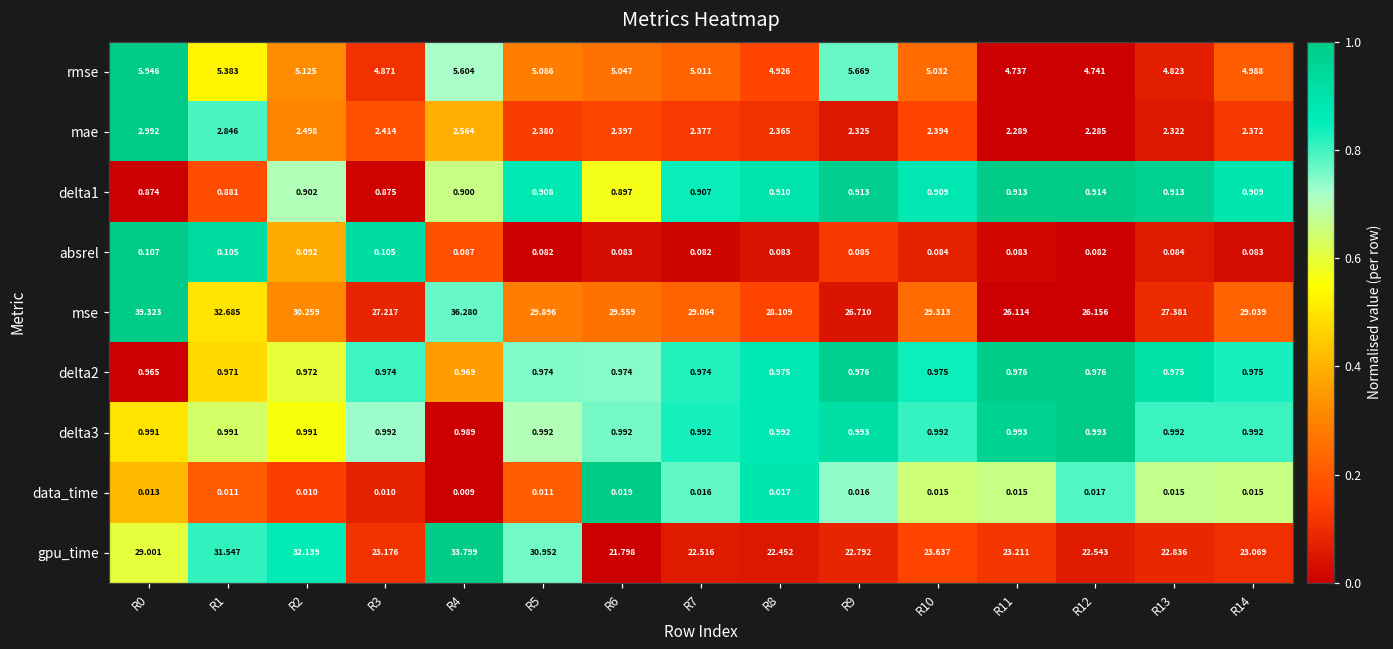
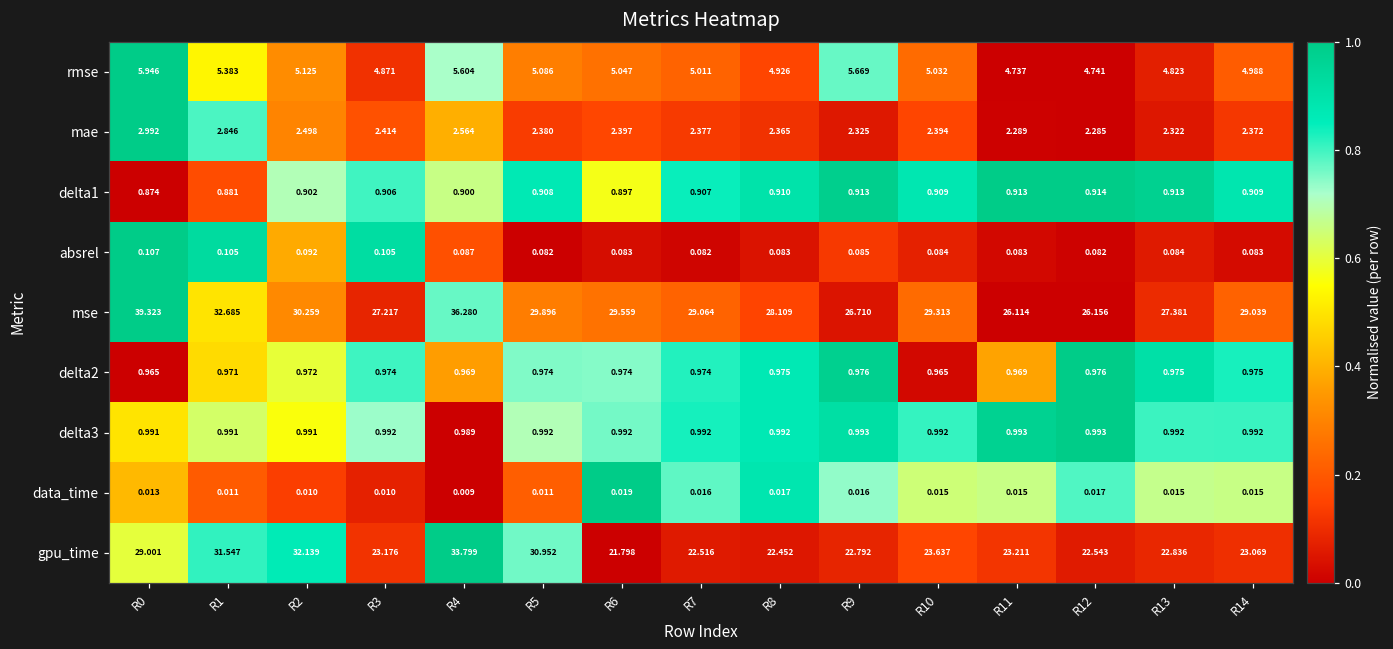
  {
    "rmse": {
      "R0": 5.946,
      "R1": 5.383,
      "R2": 5.125,
      "R3": 4.871,
      "R4": 5.604,
      "R5": 5.086,
      "R6": 5.047,
      "R7": 5.011,
      "R8": 4.926,
      "R9": 5.669,
      "R10": 5.032,
      "R11": 4.737,
      "R12": 4.741,
      "R13": 4.823,
      "R14": 4.988
    },
    "mae": {
      "R0": 2.992,
      "R1": 2.846,
      "R2": 2.498,
      "R3": 2.414,
      "R4": 2.564,
      "R5": 2.380,
      "R6": 2.397,
      "R7": 2.377,
      "R8": 2.365,
      "R9": 2.325,
      "R10": 2.394,
      "R11": 2.289,
      "R12": 2.285,
      "R13": 2.322,
      "R14": 2.372
    },
    "delta1": {
      "R0": 0.874,
      "R1": 0.881,
      "R2": 0.902,
-     "R3": 0.875,
+     "R3": 0.906,
      "R4": 0.900,
      "R5": 0.908,
      "R6": 0.897,
      "R7": 0.907,
      "R8": 0.910,
      "R9": 0.913,
      "R10": 0.909,
      "R11": 0.913,
      "R12": 0.914,
      "R13": 0.913,
      "R14": 0.909
    },
    "absrel": {
      "R0": 0.107,
      "R1": 0.105,
      "R2": 0.092,
      "R3": 0.105,
      "R4": 0.087,
      "R5": 0.082,
      "R6": 0.083,
      "R7": 0.082,
      "R8": 0.083,
      "R9": 0.085,
      "R10": 0.084,
      "R11": 0.083,
      "R12": 0.082,
      "R13": 0.084,
      "R14": 0.083
    },
    "mse": {
      "R0": 39.323,
      "R1": 32.685,
      "R2": 30.259,
      "R3": 27.217,
      "R4": 36.280,
      "R5": 29.896,
      "R6": 29.559,
      "R7": 29.064,
      "R8": 28.109,
      "R9": 26.710,
      "R10": 29.313,
      "R11": 26.114,
      "R12": 26.156,
      "R13": 27.381,
      "R14": 29.039
    },
    "delta2": {
      "R0": 0.965,
      "R1": 0.971,
      "R2": 0.972,
      "R3": 0.974,
      "R4": 0.969,
      "R5": 0.974,
      "R6": 0.974,
      "R7": 0.974,
      "R8": 0.975,
      "R9": 0.976,
-     "R10": 0.975,
-     "R11": 0.976,
+     "R10": 0.965,
+     "R11": 0.969,
      "R12": 0.976,
      "R13": 0.975,
      "R14": 0.975
    },
    "delta3": {
      "R0": 0.991,
      "R1": 0.991,
      "R2": 0.991,
      "R3": 0.992,
      "R4": 0.989,
      "R5": 0.992,
      "R6": 0.992,
      "R7": 0.992,
      "R8": 0.992,
      "R9": 0.993,
      "R10": 0.992,
      "R11": 0.993,
      "R12": 0.993,
      "R13": 0.992,
      "R14": 0.992
    },
    "data_time": {
      "R0": 0.013,
      "R1": 0.011,
      "R2": 0.010,
      "R3": 0.010,
      "R4": 0.009,
      "R5": 0.011,
      "R6": 0.019,
      "R7": 0.016,
      "R8": 0.017,
      "R9": 0.016,
      "R10": 0.015,
      "R11": 0.015,
      "R12": 0.017,
      "R13": 0.015,
      "R14": 0.015
    },
    "gpu_time": {
      "R0": 29.001,
      "R1": 31.547,
      "R2": 32.139,
      "R3": 23.176,
      "R4": 33.799,
      "R5": 30.952,
      "R6": 21.798,
      "R7": 22.516,
      "R8": 22.452,
      "R9": 22.792,
      "R10": 23.637,
      "R11": 23.211,
      "R12": 22.543,
      "R13": 22.836,
      "R14": 23.069
    }
  }
